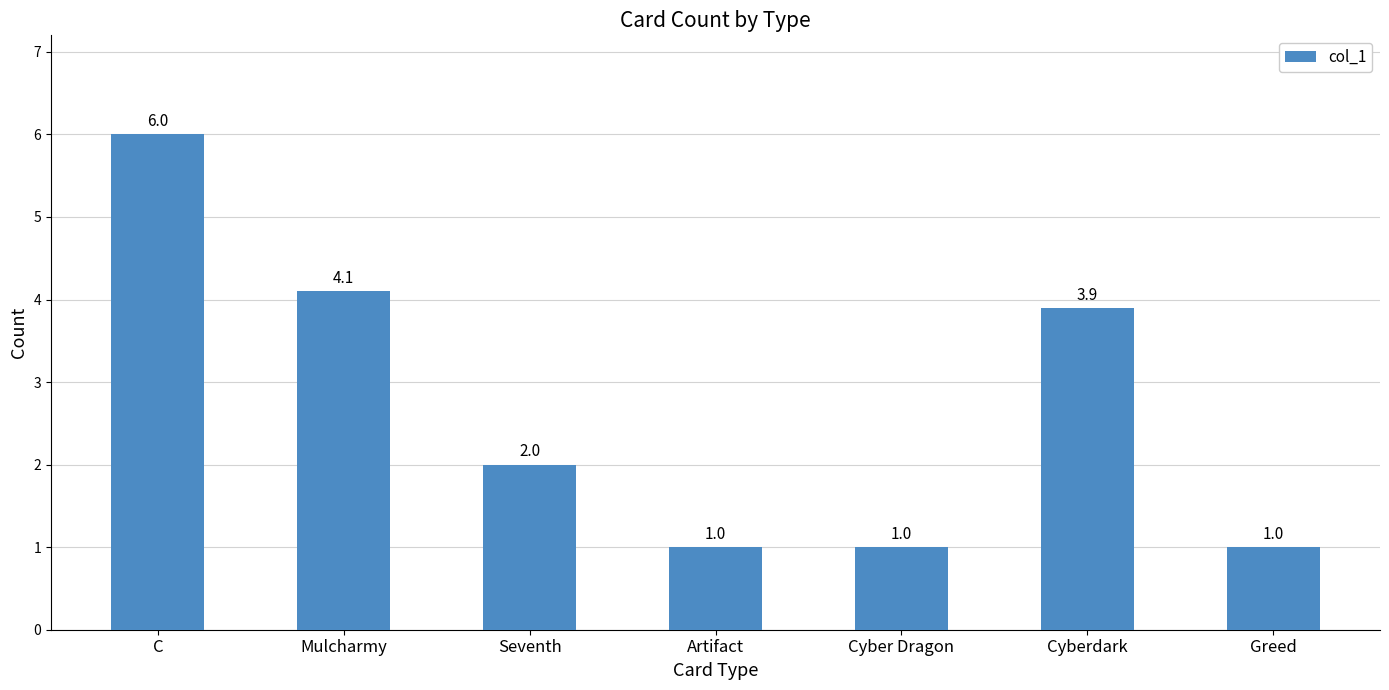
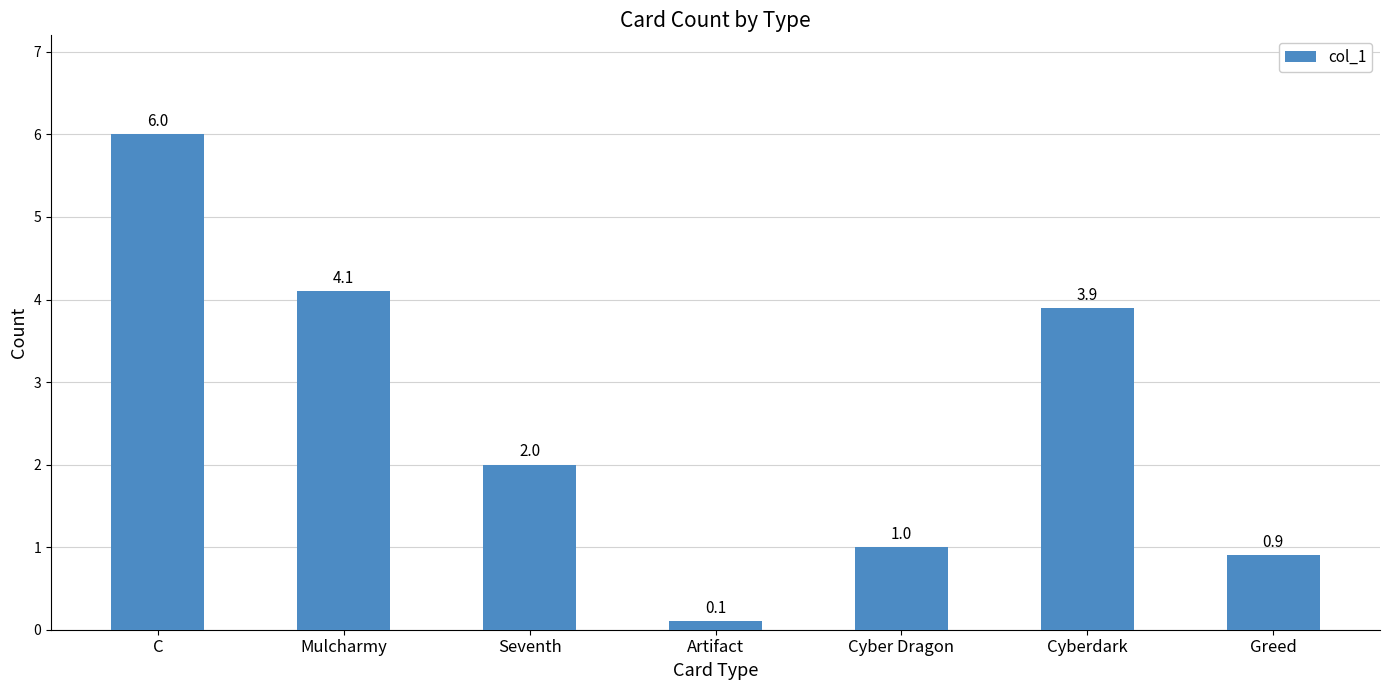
  {
    "C": 6.0,
    "Mulcharmy": 4.1,
    "Seventh": 2.0,
-   "Artifact": 1.0,
+   "Artifact": 0.1,
    "Cyber Dragon": 1.0,
    "Cyberdark": 3.9,
-   "Greed": 1.0
+   "Greed": 0.9
  }
